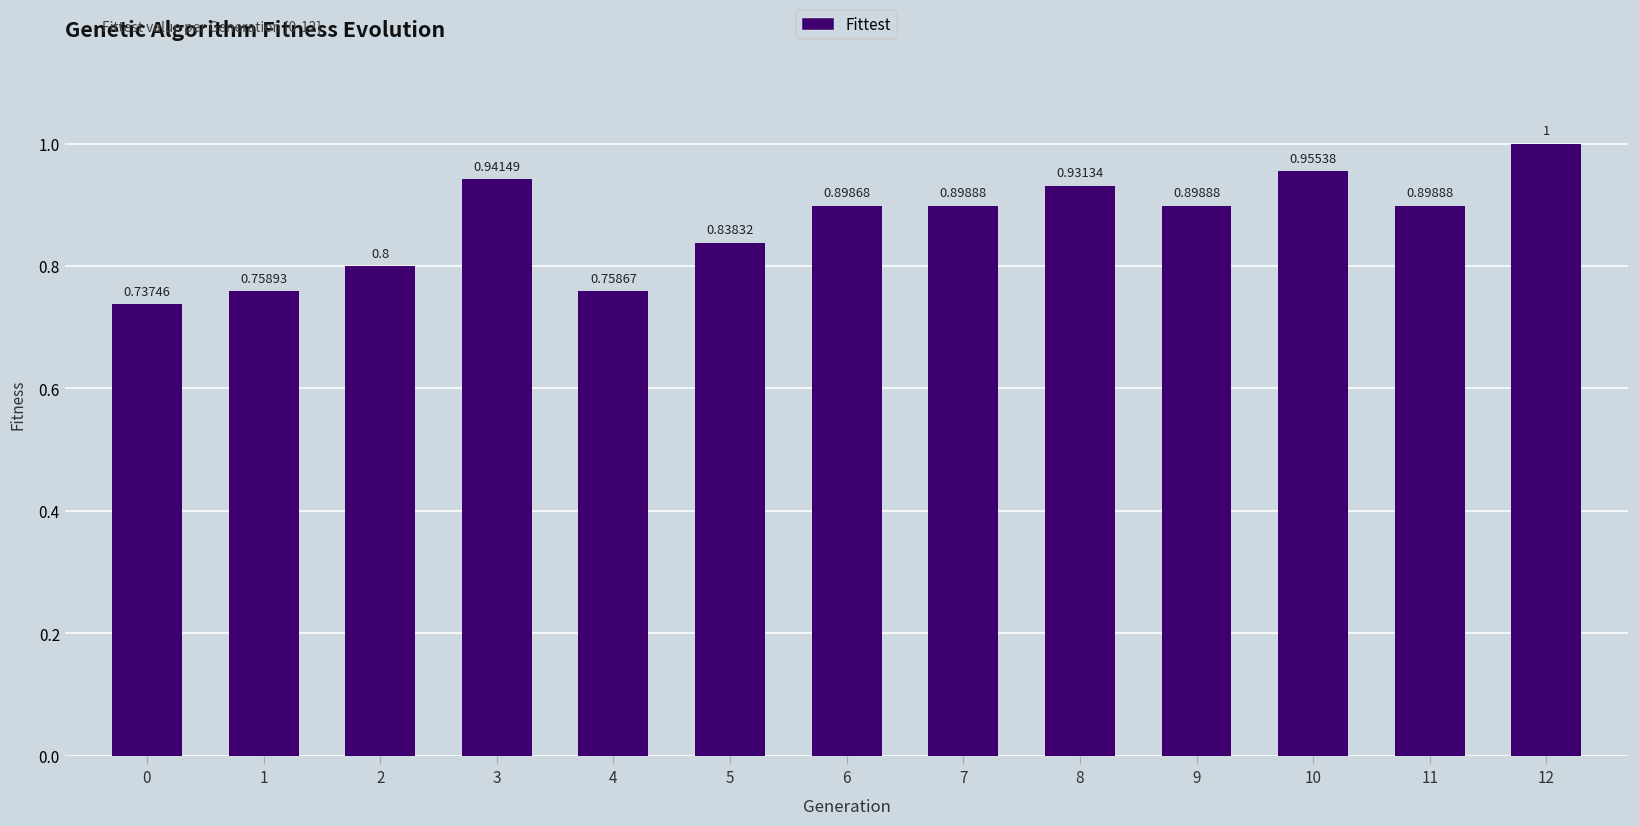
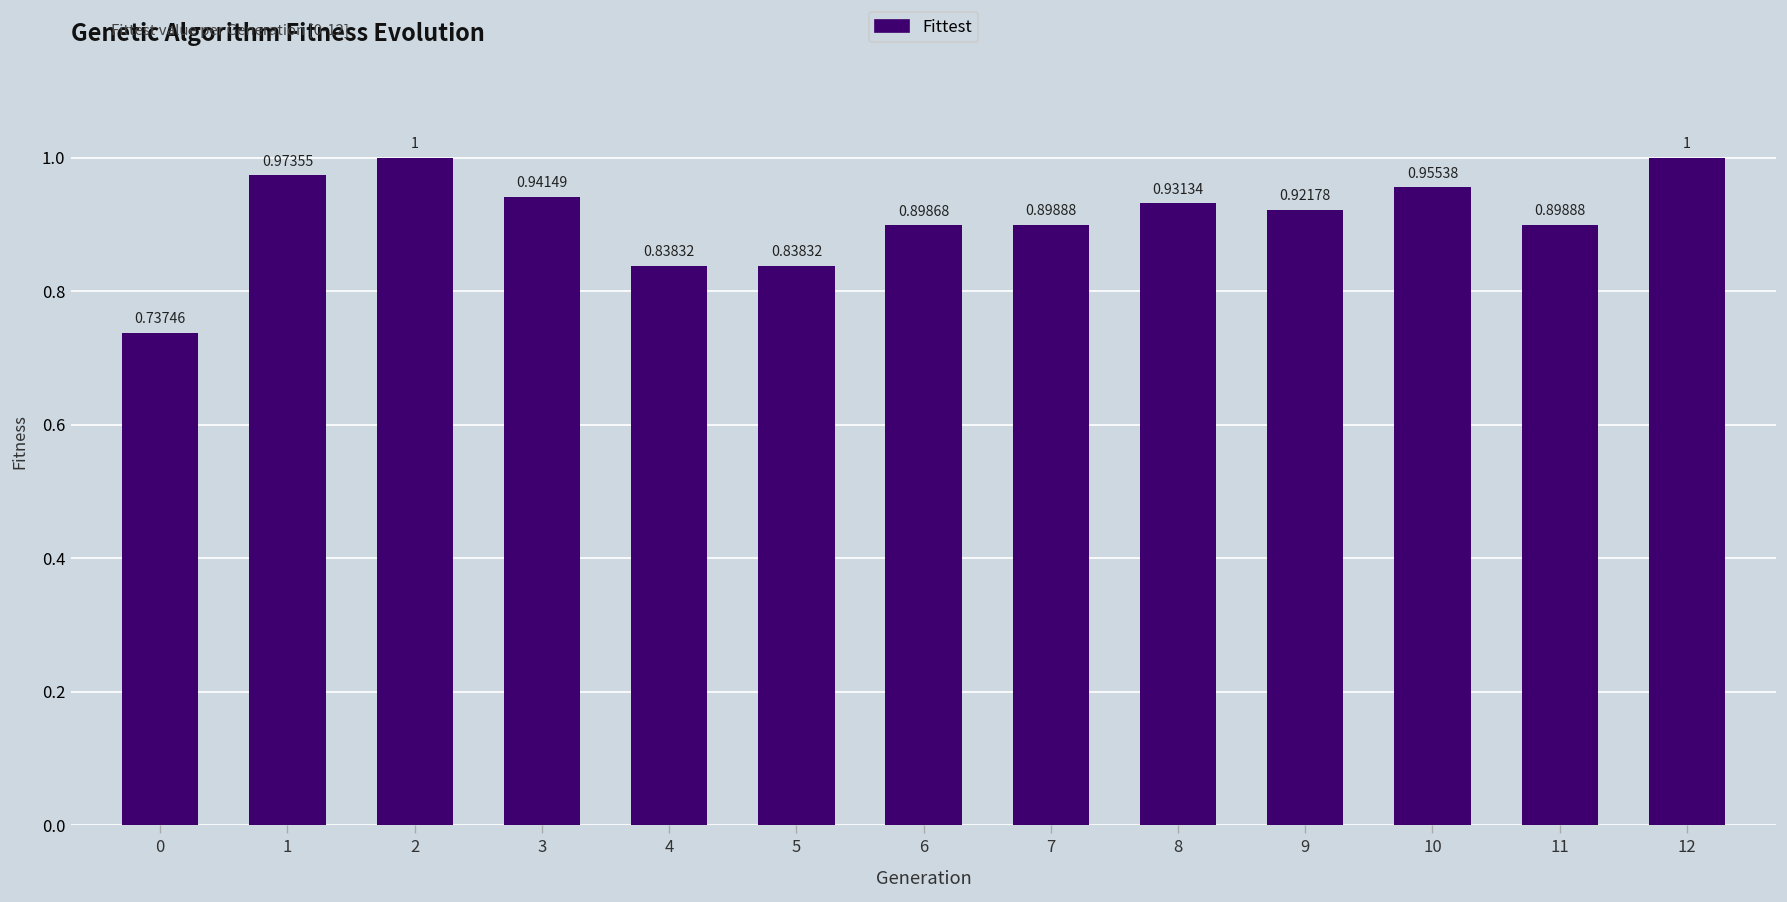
  {
    "0": 0.73746,
-   "1": 0.75893,
-   "2": 0.8,
+   "1": 0.97355,
+   "2": 1,
    "3": 0.94149,
-   "4": 0.75867,
+   "4": 0.83832,
    "5": 0.83832,
    "6": 0.89868,
    "7": 0.89888,
    "8": 0.93134,
-   "9": 0.89888,
+   "9": 0.92178,
    "10": 0.95538,
    "11": 0.89888,
    "12": 1
  }
